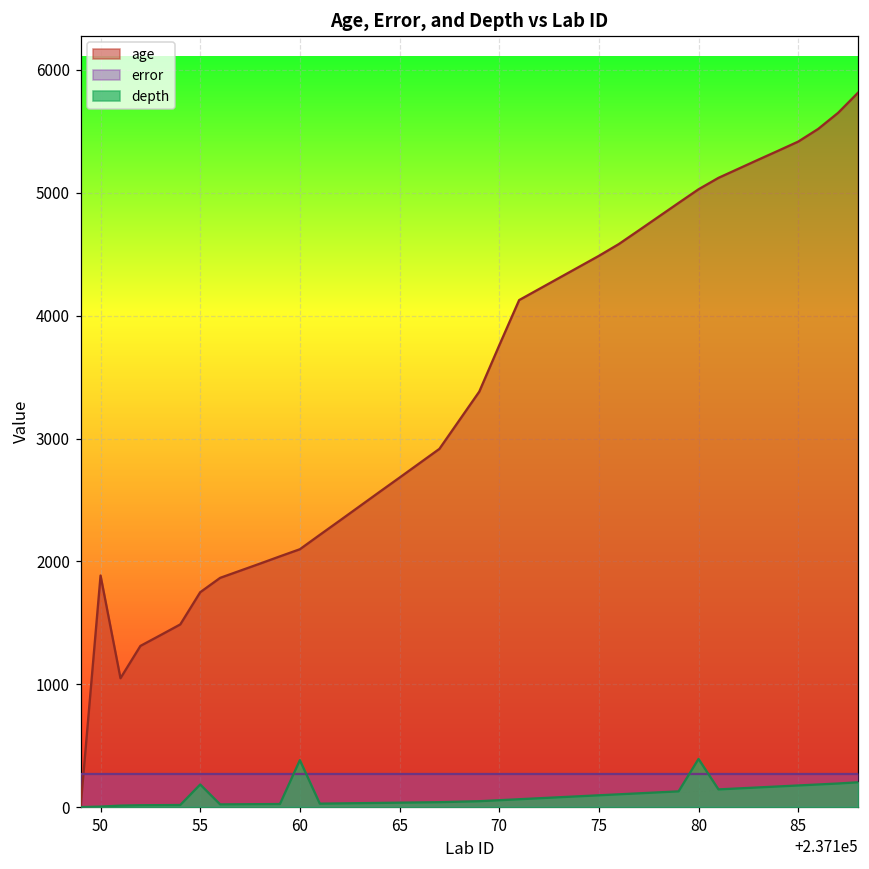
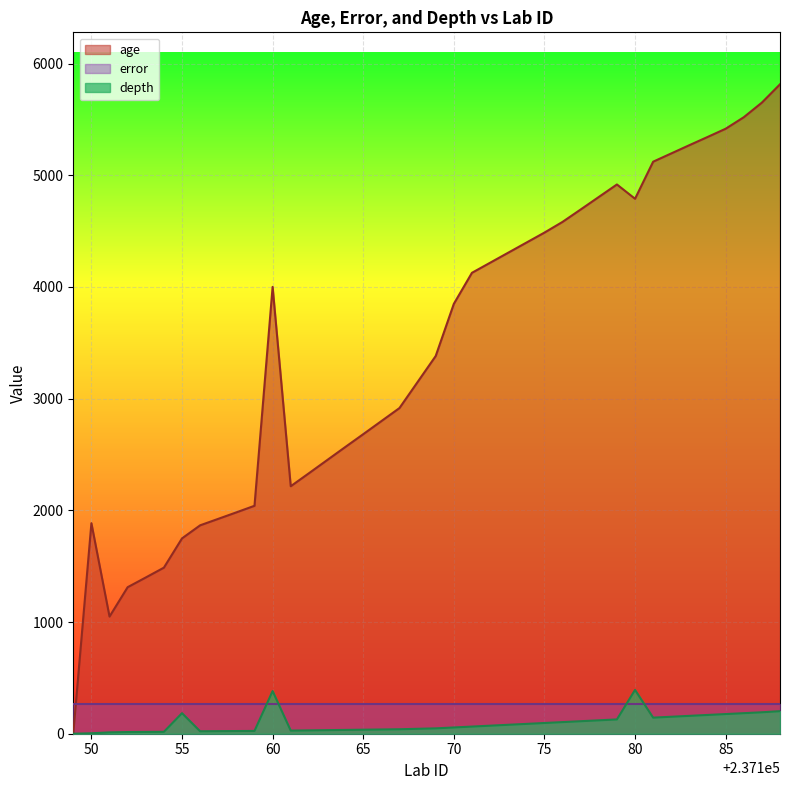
  {
    "age": {
      "50": 1890,
      "55": 1750,
-     "60": 2100,
+     "60": 4000,
      "65": 2680,
-     "70": 3760,
+     "70": 3850,
      "75": 4490,
-     "80": 5030,
+     "80": 4790,
      "85": 5420
    },
    "error": {
      "50": 270,
      "55": 270,
      "60": 270,
      "65": 270,
      "70": 270,
      "75": 270,
      "80": 270,
      "85": 270
    },
    "depth": {
      "50": 0,
      "55": 180,
      "60": 380,
      "65": 40,
      "70": 60,
      "75": 100,
      "80": 390,
      "85": 180
    }
  }
